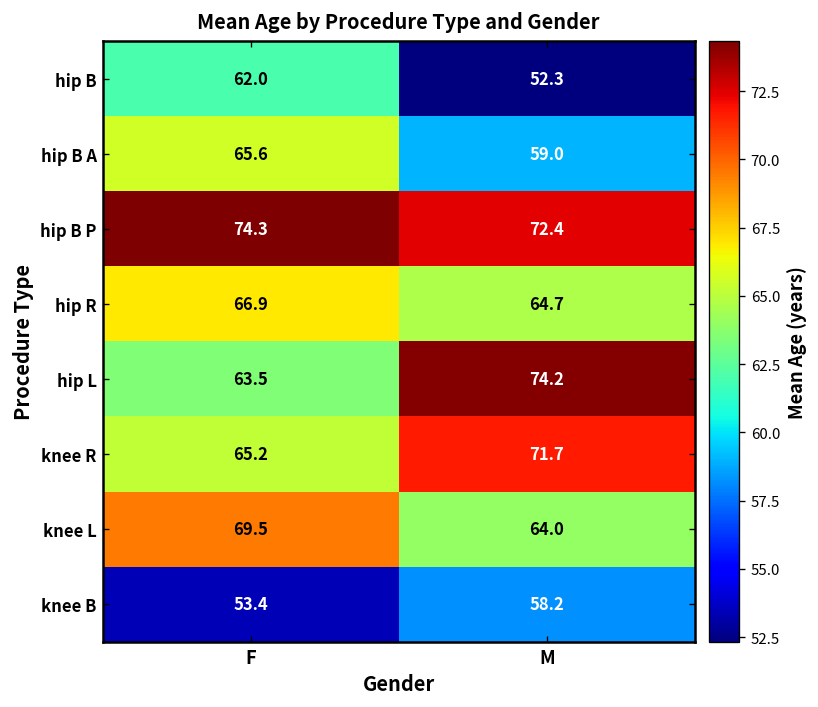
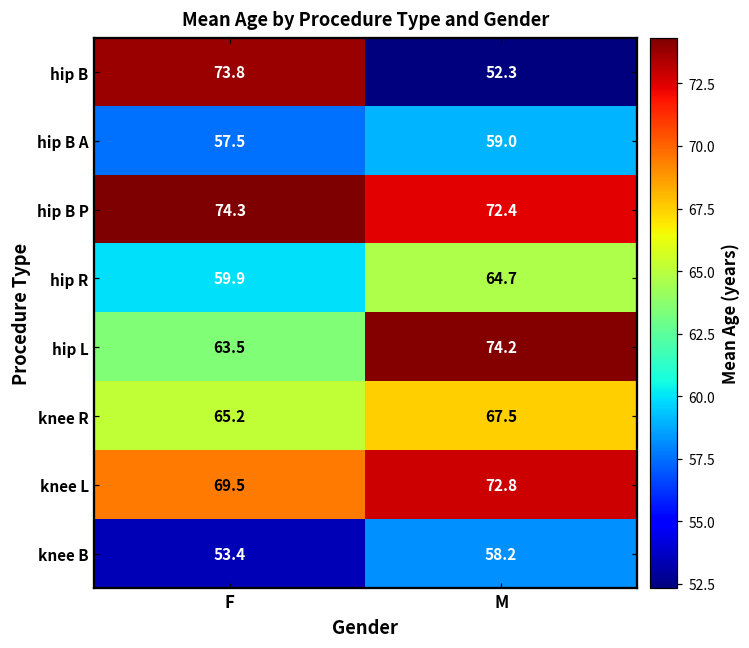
  {
    "hip B": {
-     "F": 62.0,
+     "F": 73.8,
      "M": 52.3
    },
    "hip B A": {
-     "F": 65.6,
+     "F": 57.5,
      "M": 59.0
    },
    "hip B P": {
      "F": 74.3,
      "M": 72.4
    },
    "hip R": {
-     "F": 66.9,
+     "F": 59.9,
      "M": 64.7
    },
    "hip L": {
      "F": 63.5,
      "M": 74.2
    },
    "knee R": {
      "F": 65.2,
-     "M": 71.7
+     "M": 67.5
    },
    "knee L": {
      "F": 69.5,
-     "M": 64.0
+     "M": 72.8
    },
    "knee B": {
      "F": 53.4,
      "M": 58.2
    }
  }
